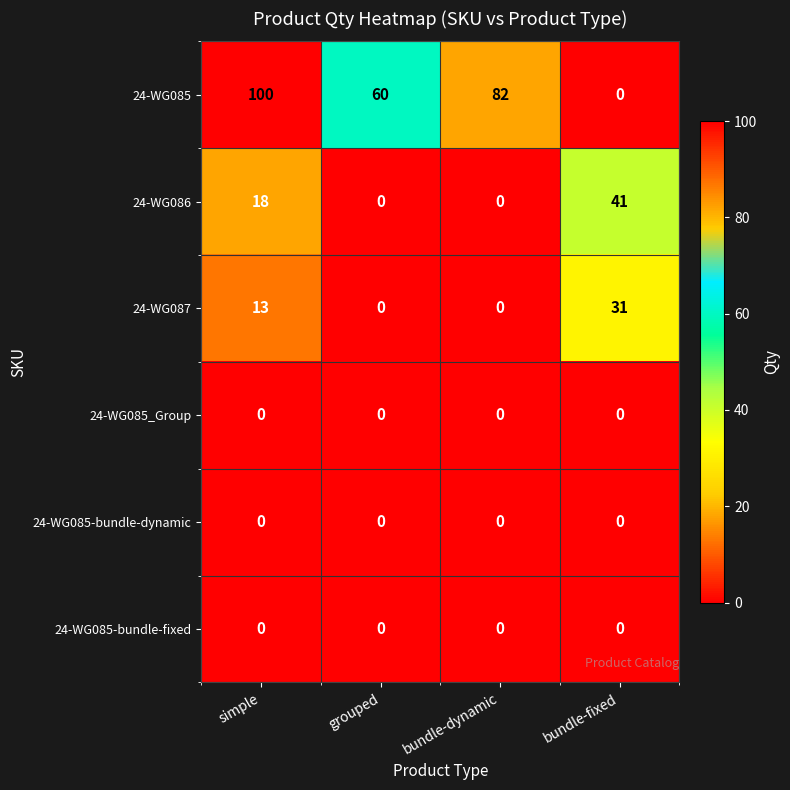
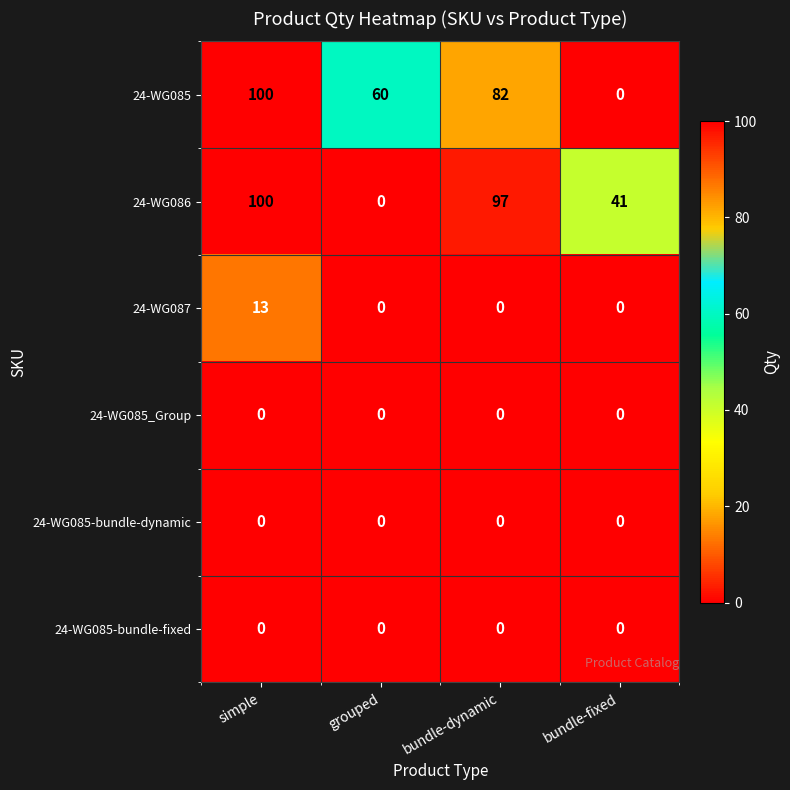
  {
    "24-WG085": {
      "simple": 100,
      "grouped": 60,
      "bundle-dynamic": 82,
      "bundle-fixed": 0
    },
    "24-WG086": {
-     "simple": 18,
+     "simple": 100,
      "grouped": 0,
-     "bundle-dynamic": 0,
+     "bundle-dynamic": 97,
      "bundle-fixed": 41
    },
    "24-WG087": {
      "simple": 13,
      "grouped": 0,
      "bundle-dynamic": 0,
-     "bundle-fixed": 31
+     "bundle-fixed": 0
    },
    "24-WG085_Group": {
      "simple": 0,
      "grouped": 0,
      "bundle-dynamic": 0,
      "bundle-fixed": 0
    },
    "24-WG085-bundle-dynamic": {
      "simple": 0,
      "grouped": 0,
      "bundle-dynamic": 0,
      "bundle-fixed": 0
    },
    "24-WG085-bundle-fixed": {
      "simple": 0,
      "grouped": 0,
      "bundle-dynamic": 0
    }
  }
